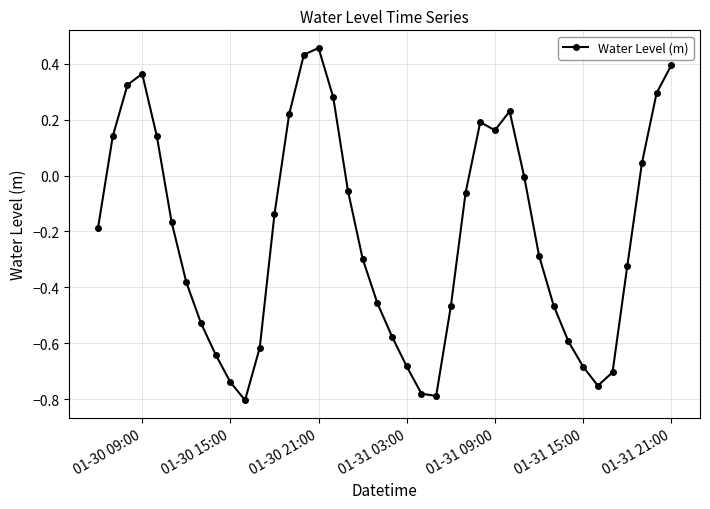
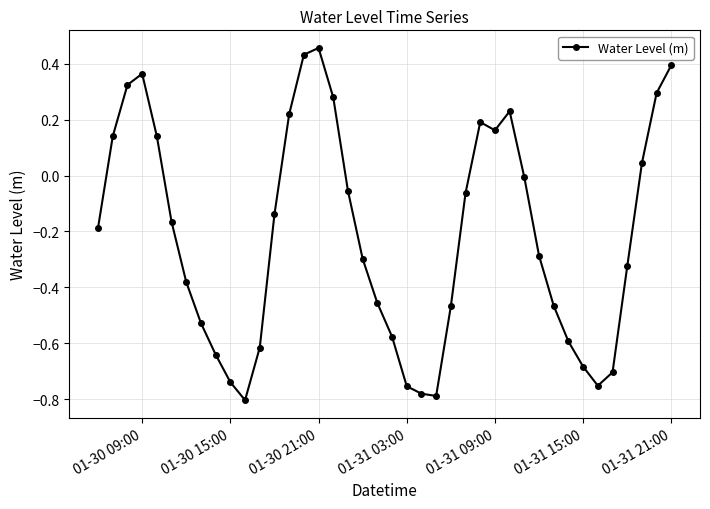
  {
    "01-30 09:00": 0.36,
    "01-30 15:00": -0.74,
    "01-30 21:00": 0.46,
-   "01-31 03:00": -0.68,
+   "01-31 03:00": -0.75,
    "01-31 09:00": 0.16,
    "01-31 15:00": -0.68,
    "01-31 21:00": 0.39
  }
